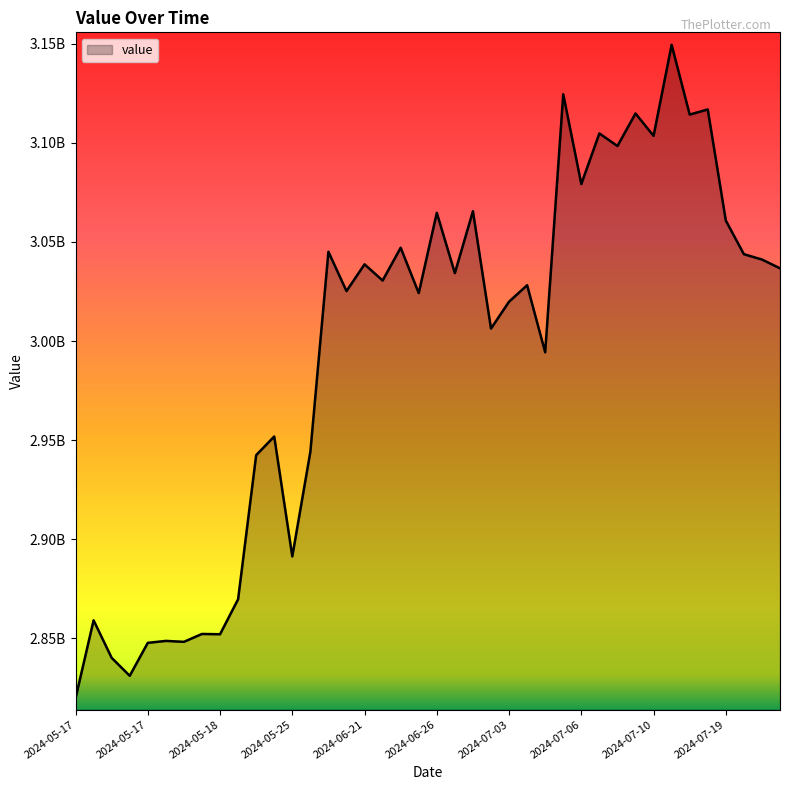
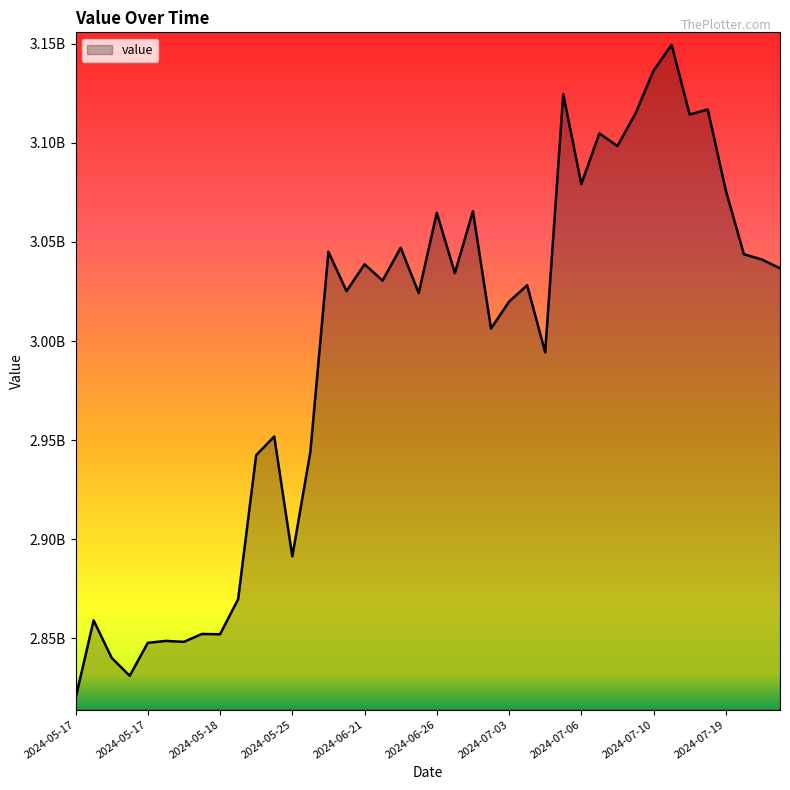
  {
    "2024-05-25": 2891000000,
    "2024-06-26": 3065000000,
    "2024-07-06": 3079000000,
-   "2024-07-10": 3104000000,
-   "2024-07-19": 3061000000
+   "2024-07-10": 3137000000,
+   "2024-07-19": 3076000000
  }
